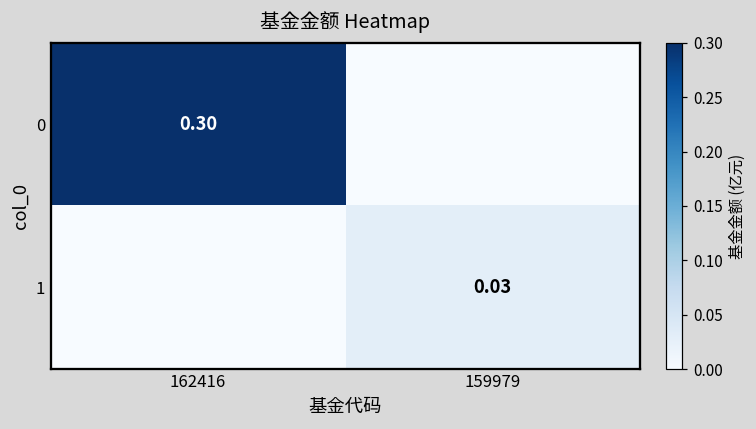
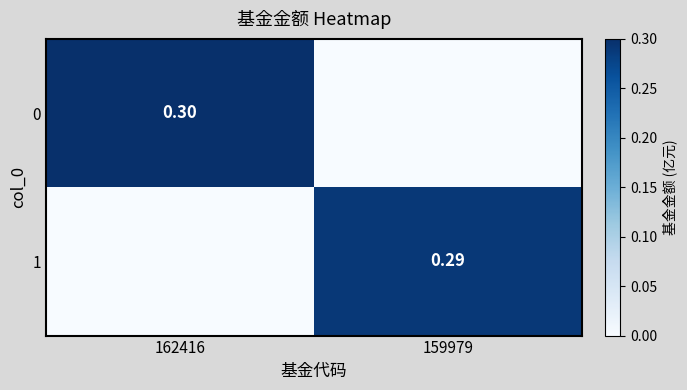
  {
    "0": {
      "162416": 0.30
    },
    "1": {
-     "159979": 0.03
+     "159979": 0.29
    }
  }
